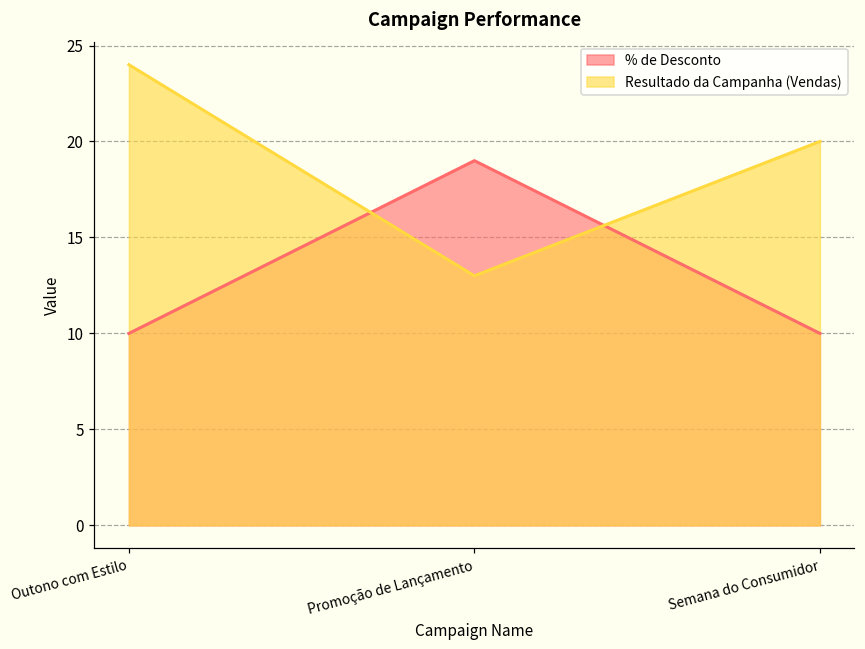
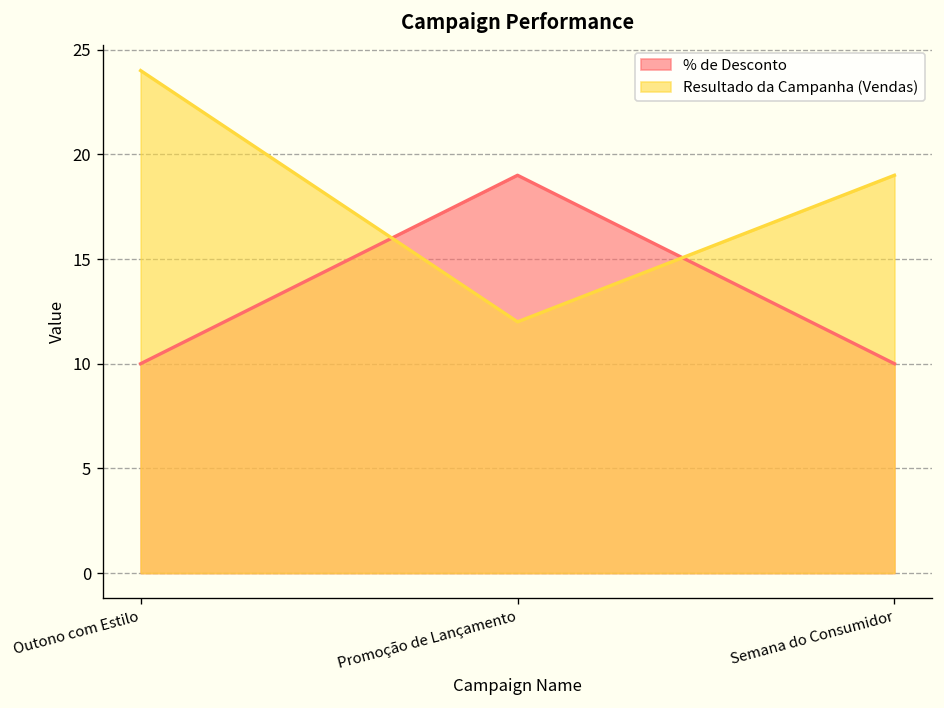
  {
    "% de Desconto": {
      "Outono com Estilo": 10,
      "Promoção de Lançamento": 19,
      "Semana do Consumidor": 10
    },
    "Resultado da Campanha (Vendas)": {
      "Outono com Estilo": 24,
-     "Promoção de Lançamento": 13,
-     "Semana do Consumidor": 20
+     "Promoção de Lançamento": 12,
+     "Semana do Consumidor": 19
    }
  }
